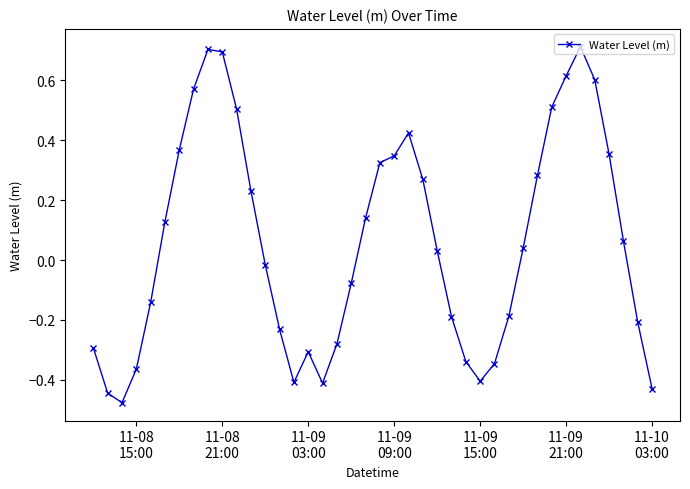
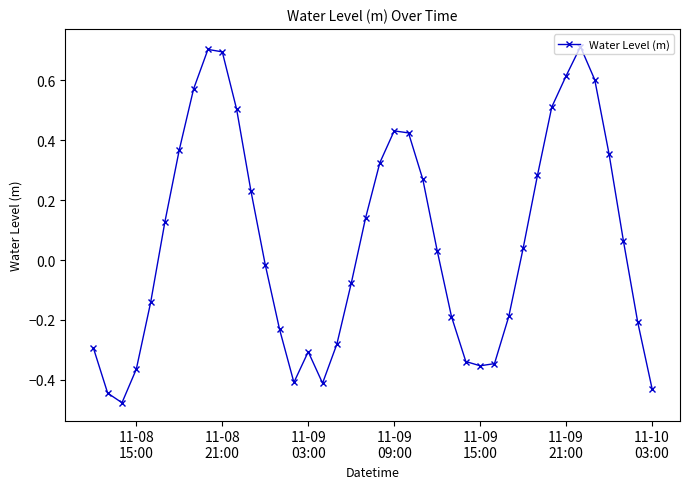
  {
    "11-08 15:00": -0.36,
    "11-08 21:00": 0.70,
    "11-09 03:00": -0.31,
-   "11-09 09:00": 0.35,
-   "11-09 15:00": -0.40,
+   "11-09 09:00": 0.43,
+   "11-09 15:00": -0.35,
    "11-09 21:00": 0.61,
    "11-10 03:00": -0.43
  }
